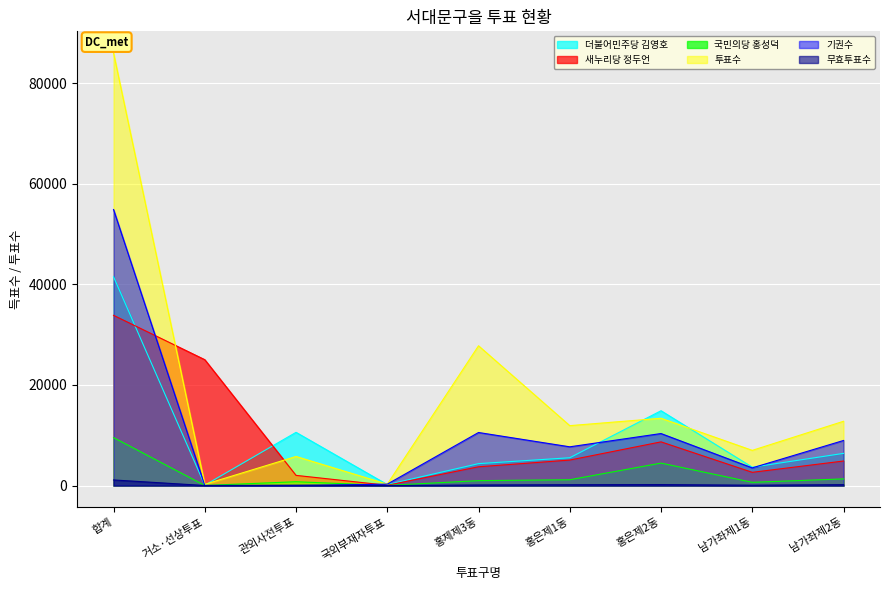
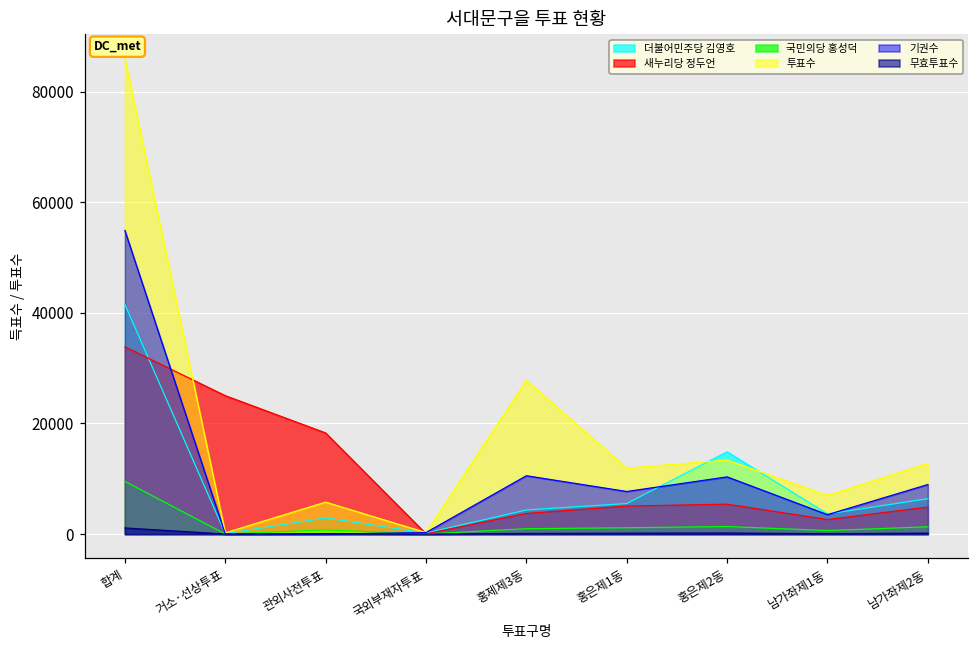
  {
    "더불어민주당 김영호": {
      "합계": 42000,
-     "관외사전투표": 11000,
+     "관외사전투표": 3000,
      "홍제제3동": 4000,
      "홍은제2동": 15000,
      "남가좌제2동": 6000
    },
    "새누리당 정두언": {
      "합계": 34000,
      "거소·선상투표": 25000,
-     "관외사전투표": 2000,
+     "관외사전투표": 18000,
      "홍제제3동": 4000,
-     "홍은제2동": 9000,
+     "홍은제2동": 5000,
      "남가좌제1동": 3000,
      "남가좌제2동": 5000
    },
    "국민의당 홍성덕": {
      "합계": 10000,
      "관외사전투표": 1000,
      "홍제제3동": 1000,
      "홍은제1동": 1000,
-     "홍은제2동": 4000,
+     "홍은제2동": 1000,
      "남가좌제1동": 1000,
      "남가좌제2동": 1000
    },
    "투표수": {
      "합계": 86000,
      "관외사전투표": 6000,
      "홍제제3동": 28000,
      "홍은제1동": 12000,
      "홍은제2동": 13000,
      "남가좌제1동": 7000,
      "남가좌제2동": 13000
    },
    "기권수": {
      "합계": 55000,
      "홍제제3동": 11000,
      "홍은제1동": 8000,
      "홍은제2동": 10000,
      "남가좌제2동": 9000
    },
    "무효투표수": {
      "합계": 1000,
      "홍제제3동": 0,
      "홍은제1동": 0,
      "홍은제2동": 0,
      "남가좌제1동": 0,
      "남가좌제2동": 0
    }
  }
